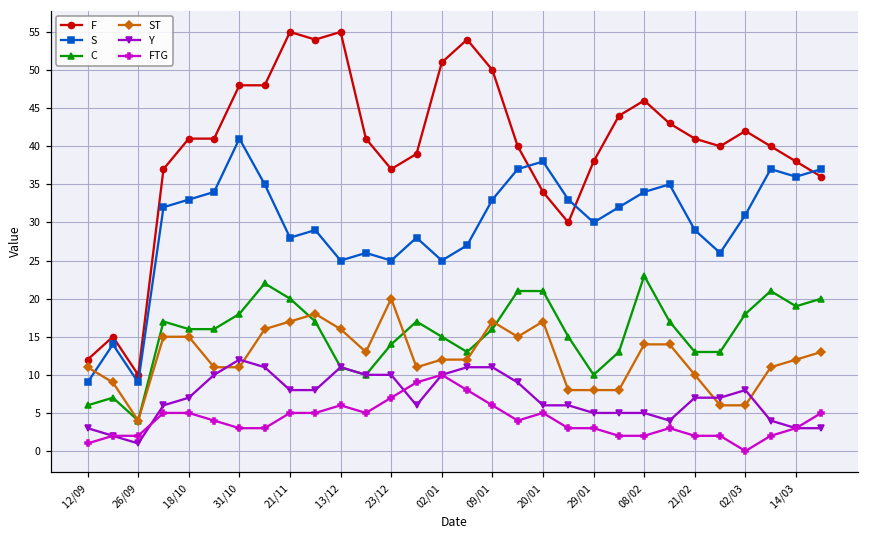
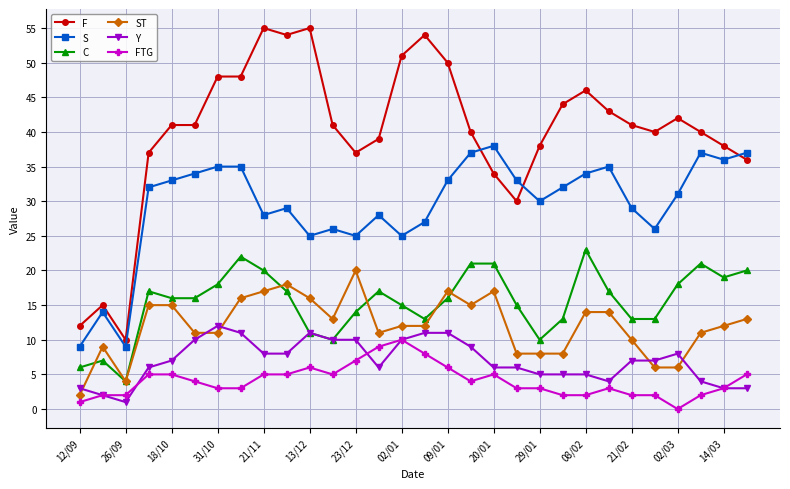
  {
    "F": {
      "12/09": 12,
      "26/09": 10,
      "18/10": 41,
      "31/10": 48,
      "21/11": 55,
      "13/12": 55,
      "23/12": 37,
      "02/01": 51,
      "09/01": 50,
      "20/01": 34,
      "29/01": 38,
      "08/02": 46,
      "21/02": 41,
      "02/03": 42,
      "14/03": 38
    },
    "S": {
      "12/09": 9,
      "26/09": 9,
      "18/10": 33,
-     "31/10": 41,
+     "31/10": 35,
      "21/11": 28,
      "13/12": 25,
      "23/12": 25,
      "02/01": 25,
      "09/01": 33,
      "20/01": 38,
      "29/01": 30,
      "08/02": 34,
      "21/02": 29,
      "02/03": 31,
      "14/03": 36
    },
    "C": {
      "12/09": 6,
      "18/10": 16,
      "31/10": 18,
      "21/11": 20,
      "23/12": 14,
      "02/01": 15,
      "09/01": 16,
      "20/01": 21,
      "29/01": 10,
      "08/02": 23,
      "21/02": 13,
      "02/03": 18,
      "14/03": 19
    },
    "ST": {
-     "12/09": 11,
+     "12/09": 2,
      "18/10": 15,
      "31/10": 11,
      "21/11": 17,
      "13/12": 16,
      "23/12": 20,
      "02/01": 12,
      "09/01": 17,
      "20/01": 17,
      "29/01": 8,
      "08/02": 14,
      "21/02": 10,
      "02/03": 6,
      "14/03": 12
    }
  }
